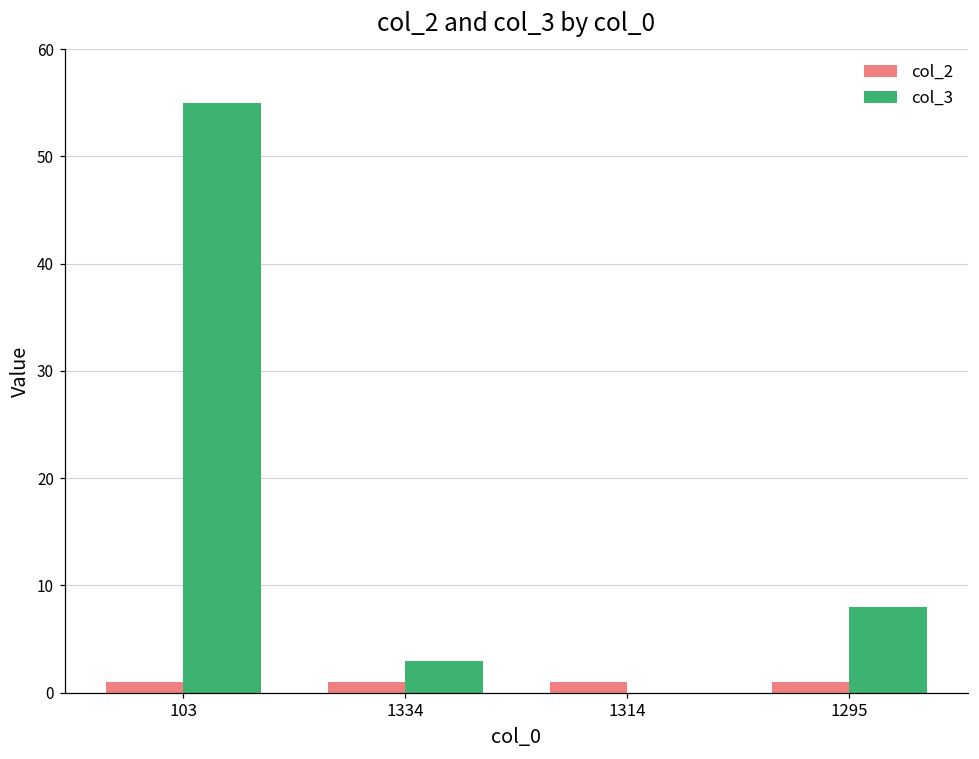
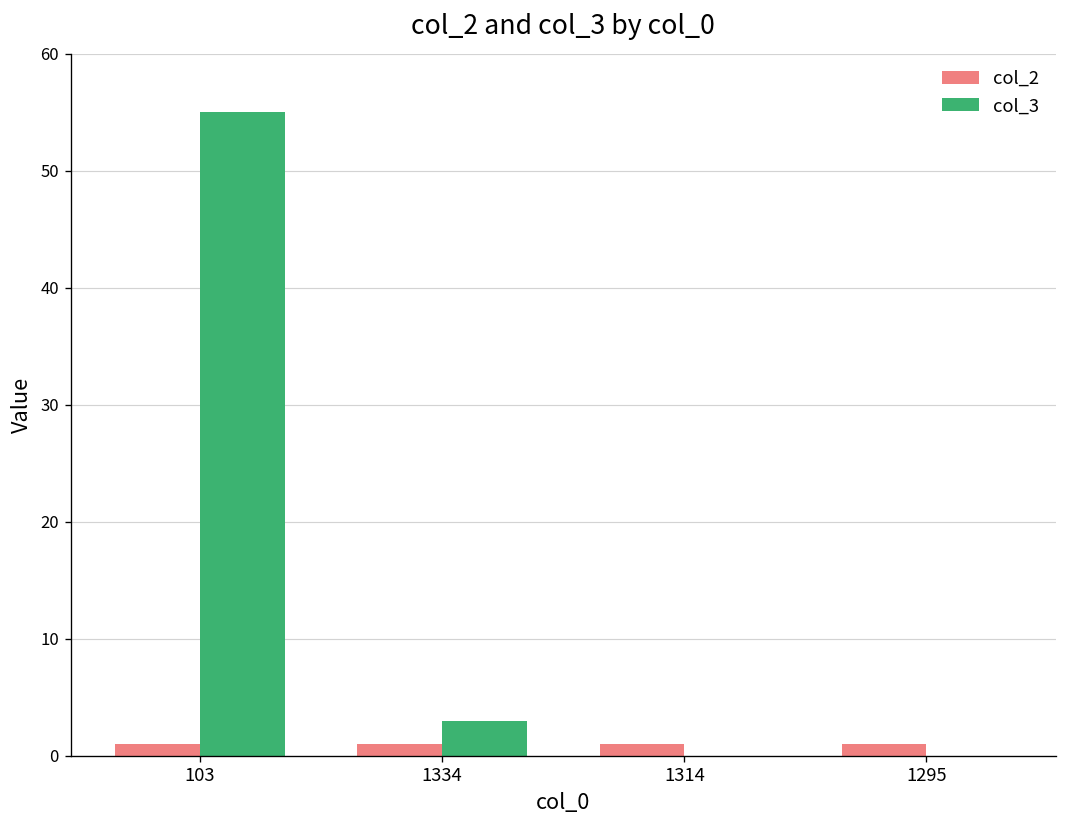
  {
    "col_2": {
      "103": 1,
      "1334": 1,
      "1314": 1,
      "1295": 1
    },
    "col_3": {
      "103": 55,
      "1334": 3,
      "1314": 0,
-     "1295": 8
+     "1295": 0
    }
  }
